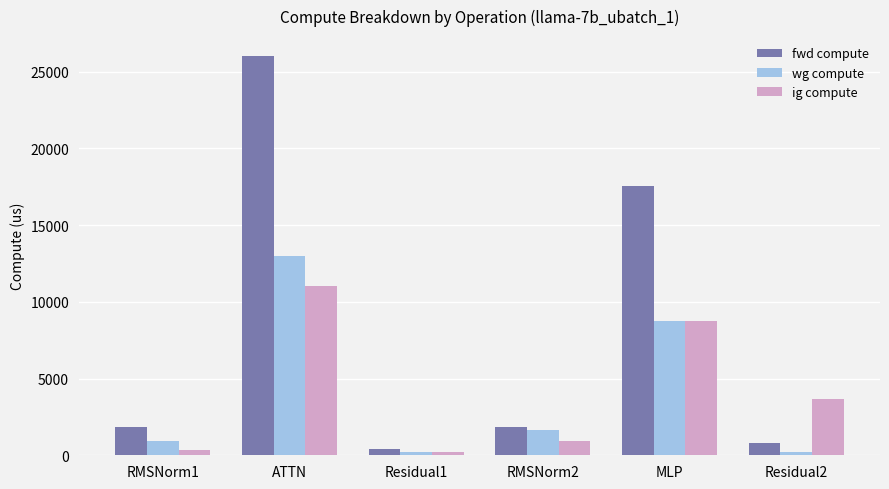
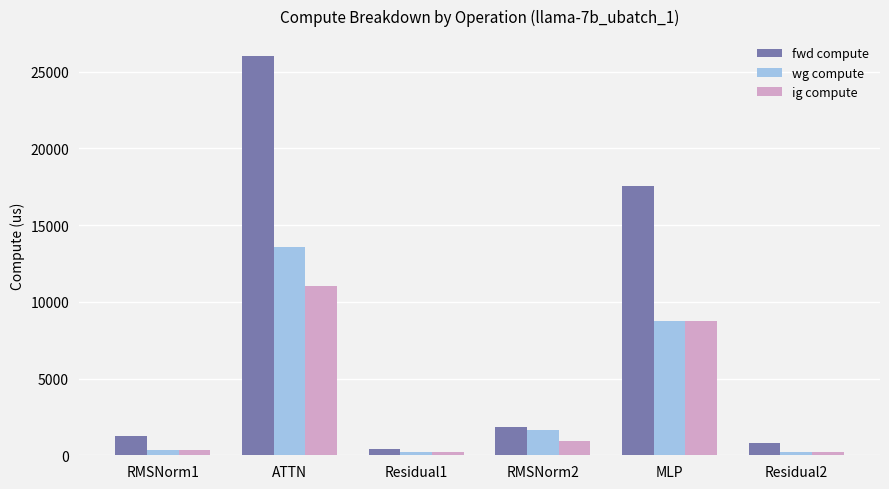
  {
    "fwd compute": {
-     "RMSNorm1": 1800,
+     "RMSNorm1": 1300,
      "ATTN": 26000,
      "Residual1": 400,
      "RMSNorm2": 1800,
      "MLP": 17500,
      "Residual2": 800
    },
    "wg compute": {
-     "RMSNorm1": 900,
-     "ATTN": 13000,
+     "RMSNorm1": 400,
+     "ATTN": 13600,
      "Residual1": 200,
      "RMSNorm2": 1600,
      "MLP": 8800,
      "Residual2": 200
    },
    "ig compute": {
      "RMSNorm1": 300,
      "ATTN": 11000,
      "Residual1": 200,
      "RMSNorm2": 900,
      "MLP": 8800,
-     "Residual2": 3600
+     "Residual2": 200
    }
  }
